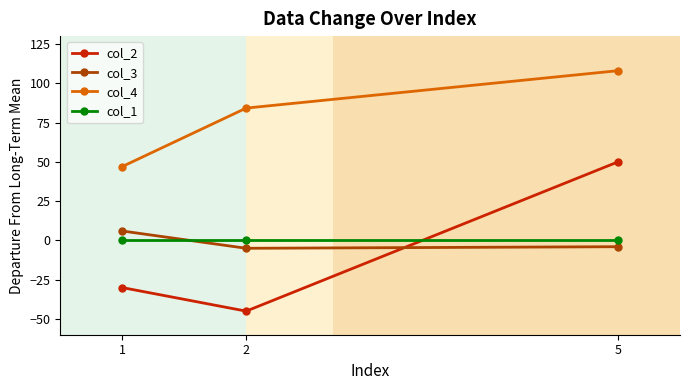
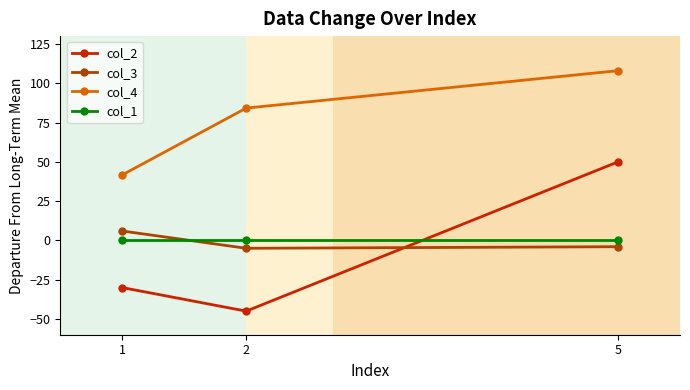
  {
    "col_4": {
-     "1": 47,
+     "1": 42,
      "2": 84,
      "5": 108
    },
    "col_1": {
      "1": 0,
      "2": 0,
      "5": 0
    }
  }
